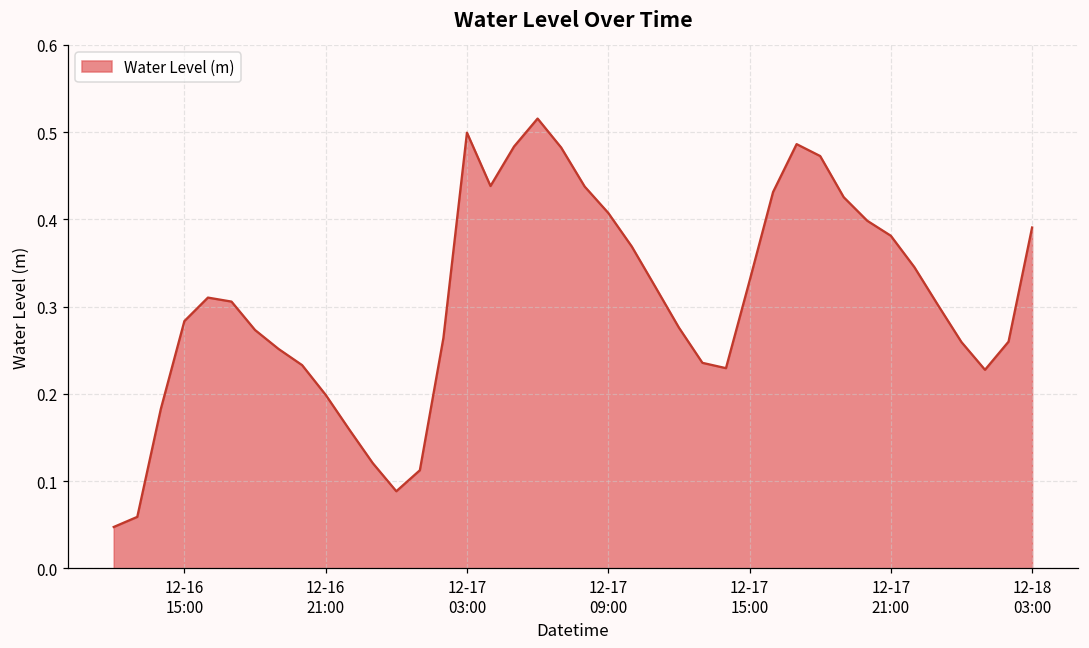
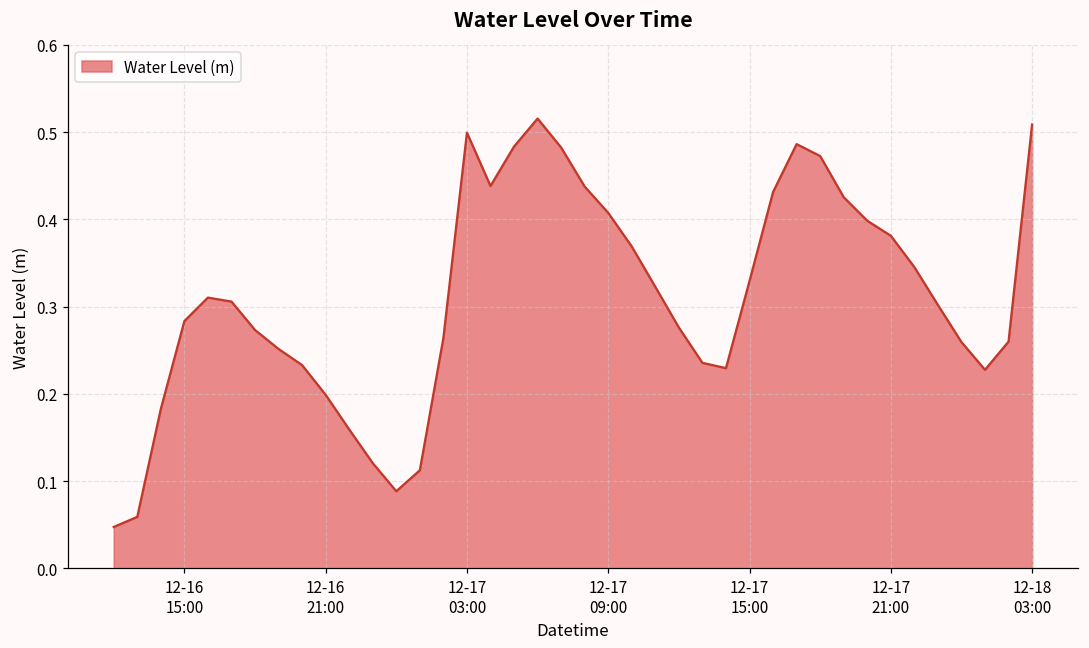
  {
    "12-16 15:00": 0.28,
    "12-16 21:00": 0.20,
    "12-17 03:00": 0.50,
    "12-17 09:00": 0.41,
    "12-17 15:00": 0.33,
    "12-17 21:00": 0.38,
-   "12-18 03:00": 0.39
+   "12-18 03:00": 0.51
  }
